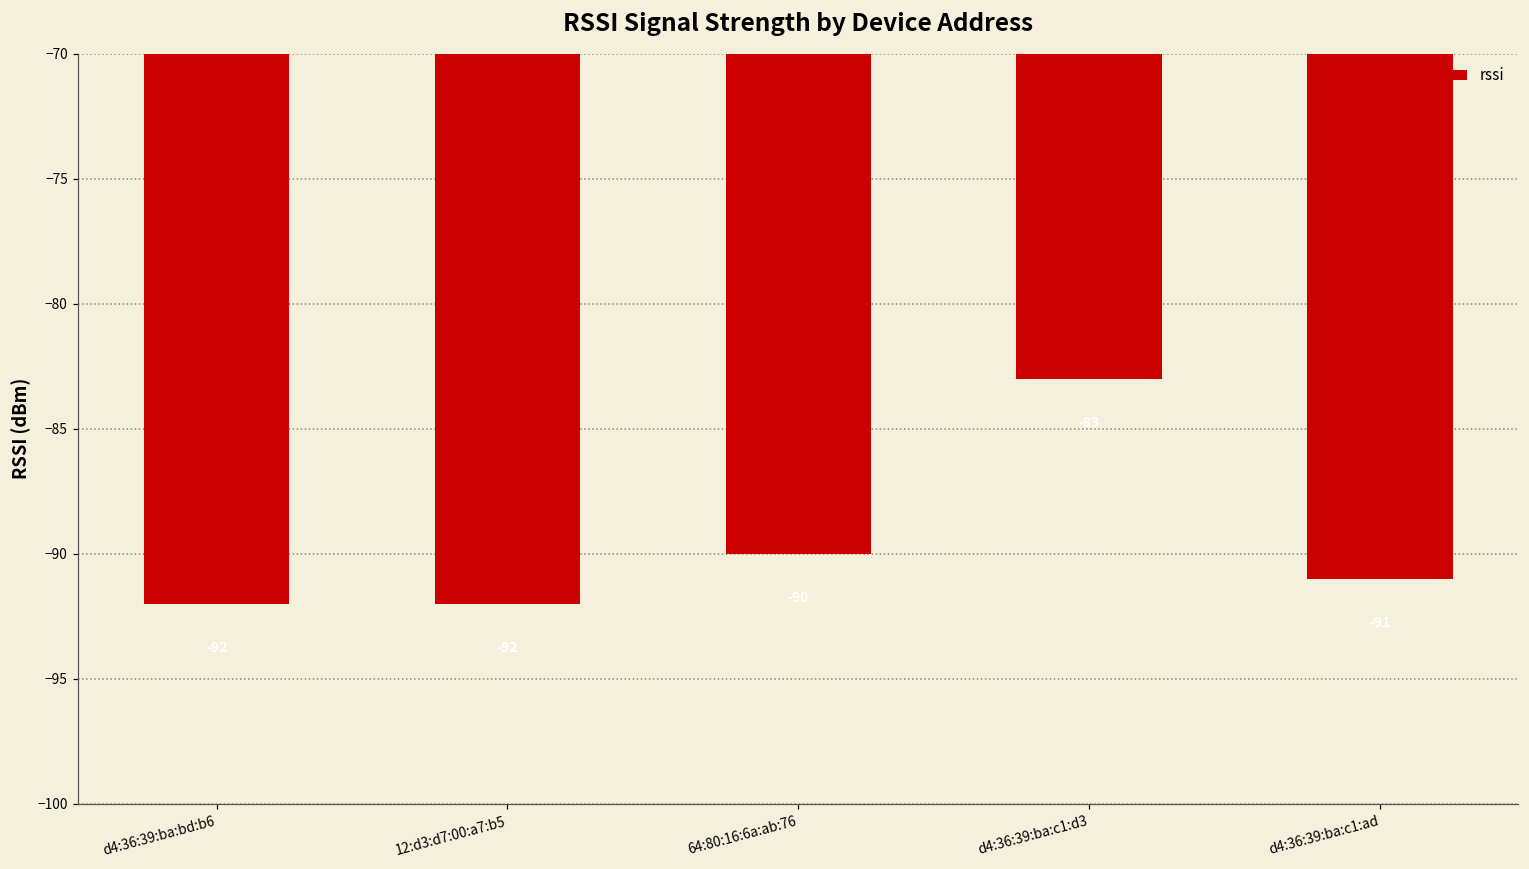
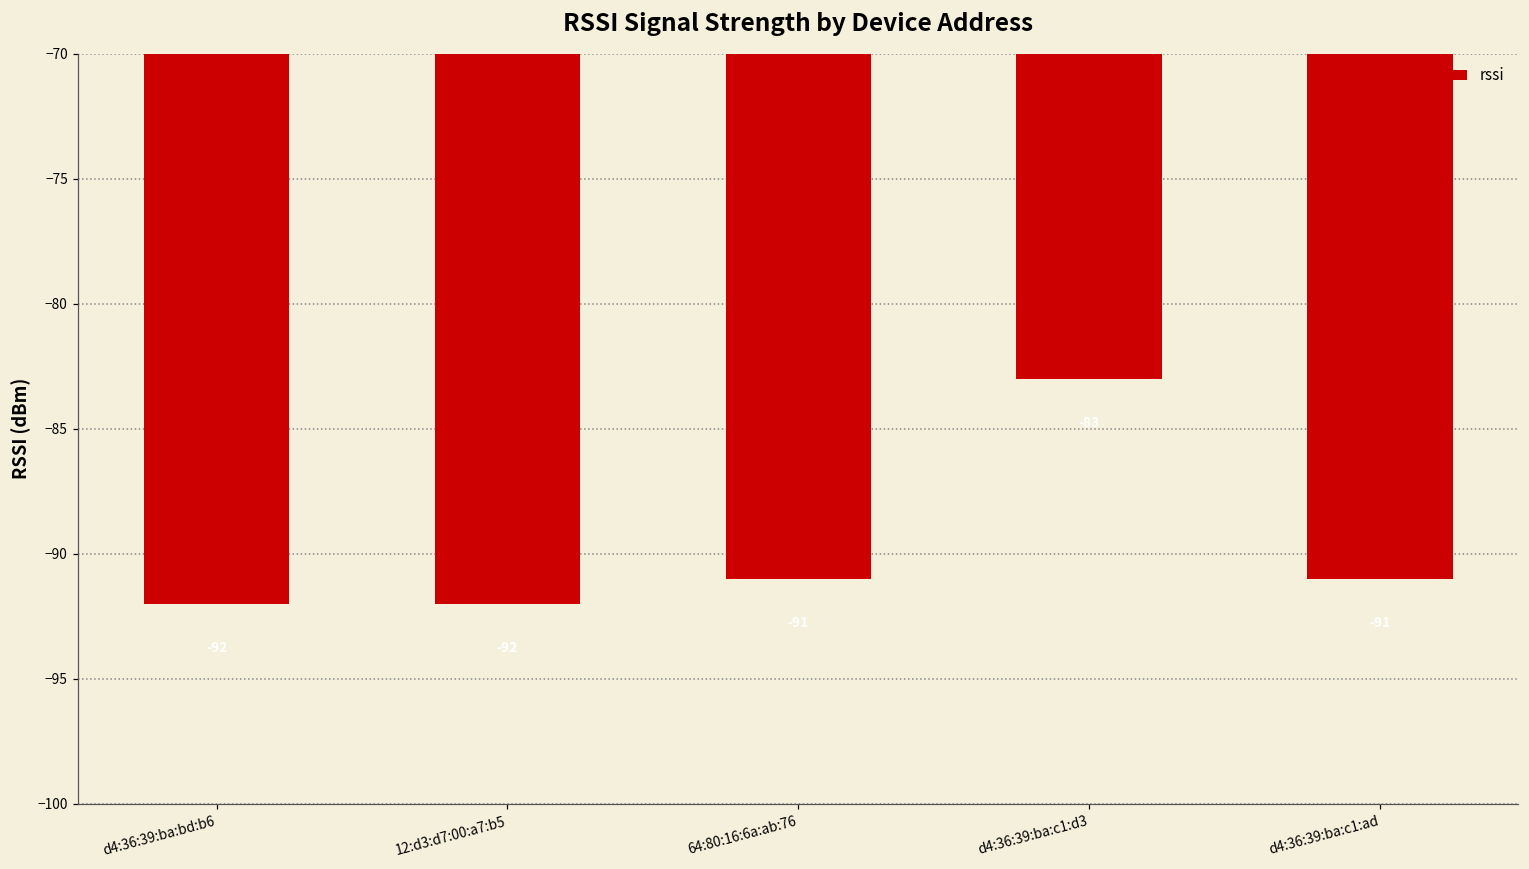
  {
    "d4:36:39:ba:bd:b6": -92,
    "12:d3:d7:00:a7:b5": -92,
-   "64:80:16:6a:ab:76": -90,
+   "64:80:16:6a:ab:76": -91,
    "d4:36:39:ba:c1:d3": -83,
    "d4:36:39:ba:c1:ad": -91
  }
